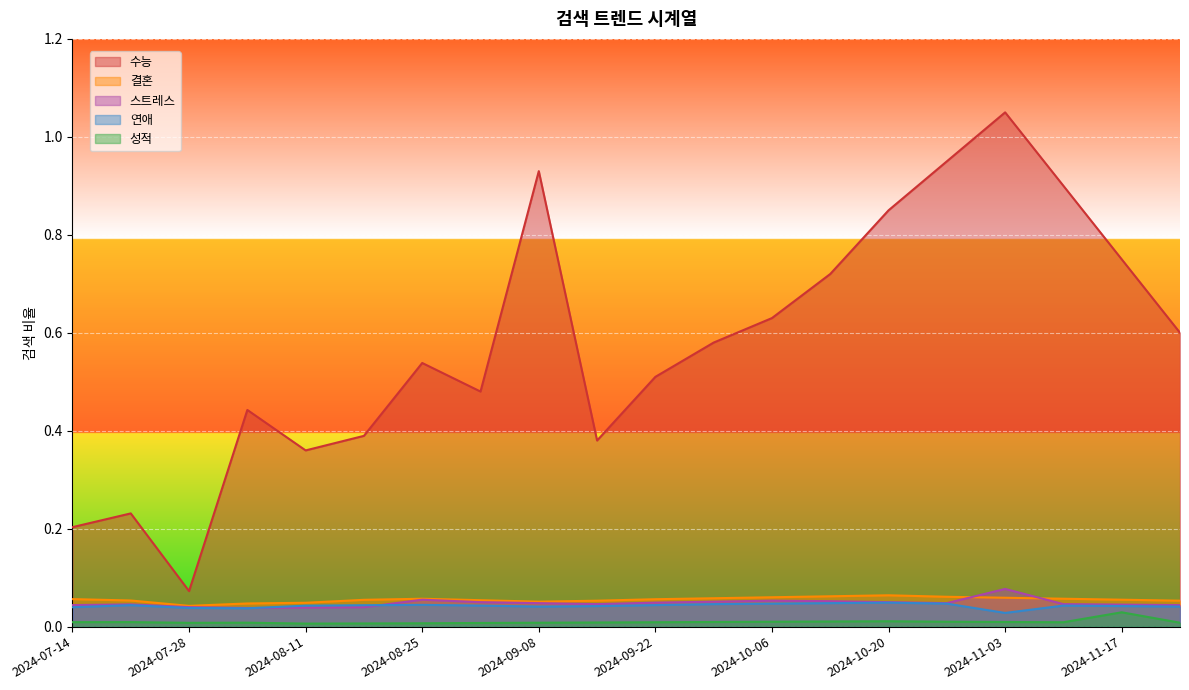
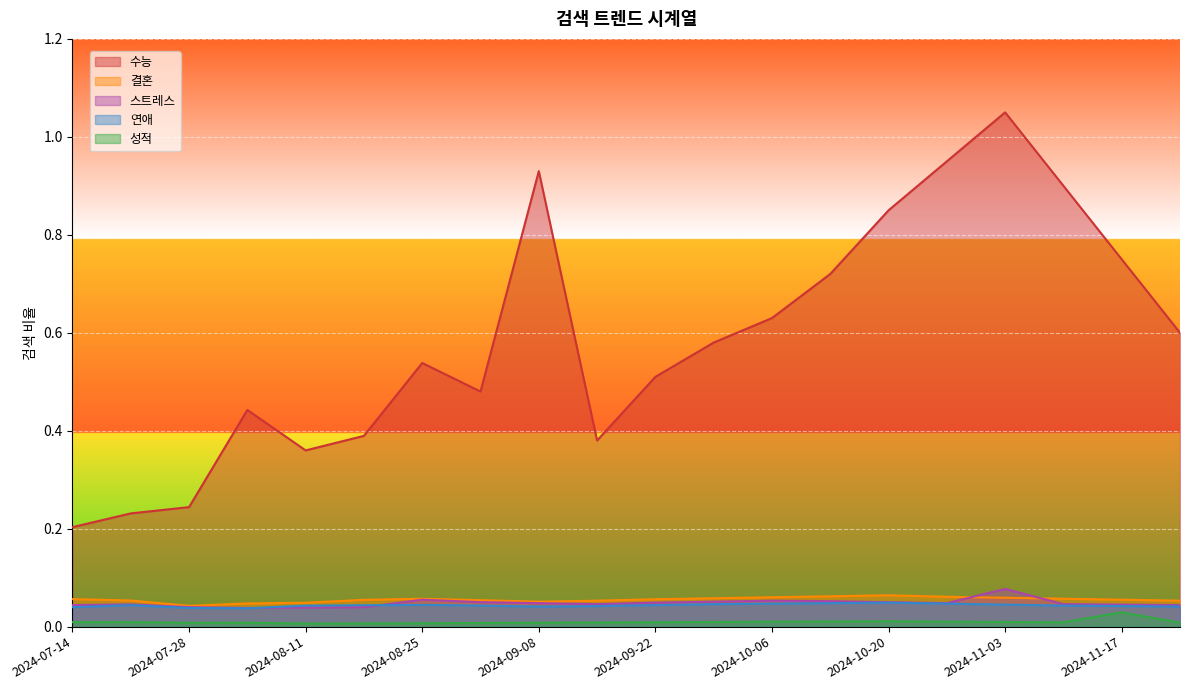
  {
    "수능": {
      "2024-07-14": 0.20,
-     "2024-07-28": 0.07,
+     "2024-07-28": 0.24,
      "2024-08-11": 0.36,
      "2024-08-25": 0.54,
      "2024-09-08": 0.93,
      "2024-09-22": 0.51,
      "2024-10-06": 0.63,
      "2024-10-20": 0.85,
      "2024-11-03": 1.05,
      "2024-11-17": 0.75
    },
    "결혼": {
      "2024-07-14": 0.06,
      "2024-08-11": 0.05,
      "2024-09-22": 0.06,
      "2024-10-06": 0.06,
      "2024-10-20": 0.06,
      "2024-11-03": 0.06,
      "2024-11-17": 0.06
    },
    "스트레스": {
      "2024-10-06": 0.05,
      "2024-11-03": 0.08
    },
    "연애": {
      "2024-08-25": 0.04,
      "2024-09-08": 0.04,
      "2024-10-06": 0.05,
-     "2024-11-03": 0.03
+     "2024-11-03": 0.05
    },
    "성적": {
      "2024-07-14": 0.01,
      "2024-07-28": 0.01,
      "2024-08-11": 0.01,
      "2024-08-25": 0.01,
      "2024-09-08": 0.01,
      "2024-09-22": 0.01,
      "2024-10-06": 0.01,
      "2024-10-20": 0.01,
      "2024-11-03": 0.01,
      "2024-11-17": 0.03
    }
  }
